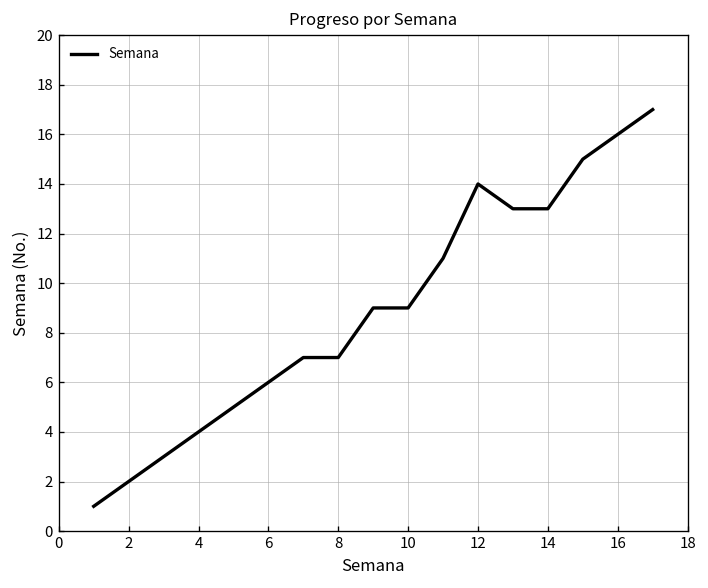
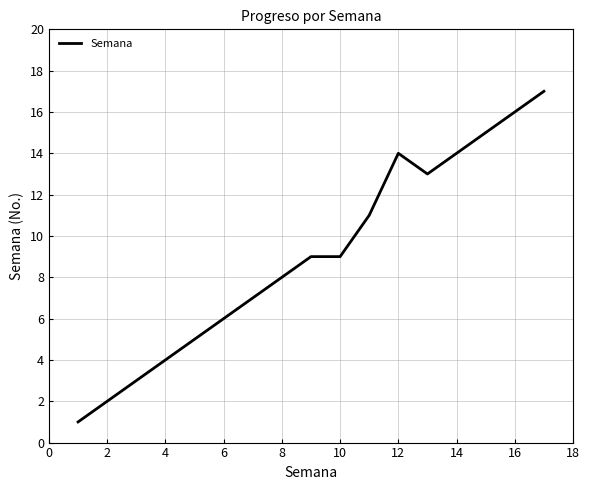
  {
    "2": 2,
    "4": 4,
    "6": 6,
-   "8": 7,
+   "8": 8,
    "10": 9,
    "12": 14,
-   "14": 13,
+   "14": 14,
    "16": 16
  }
